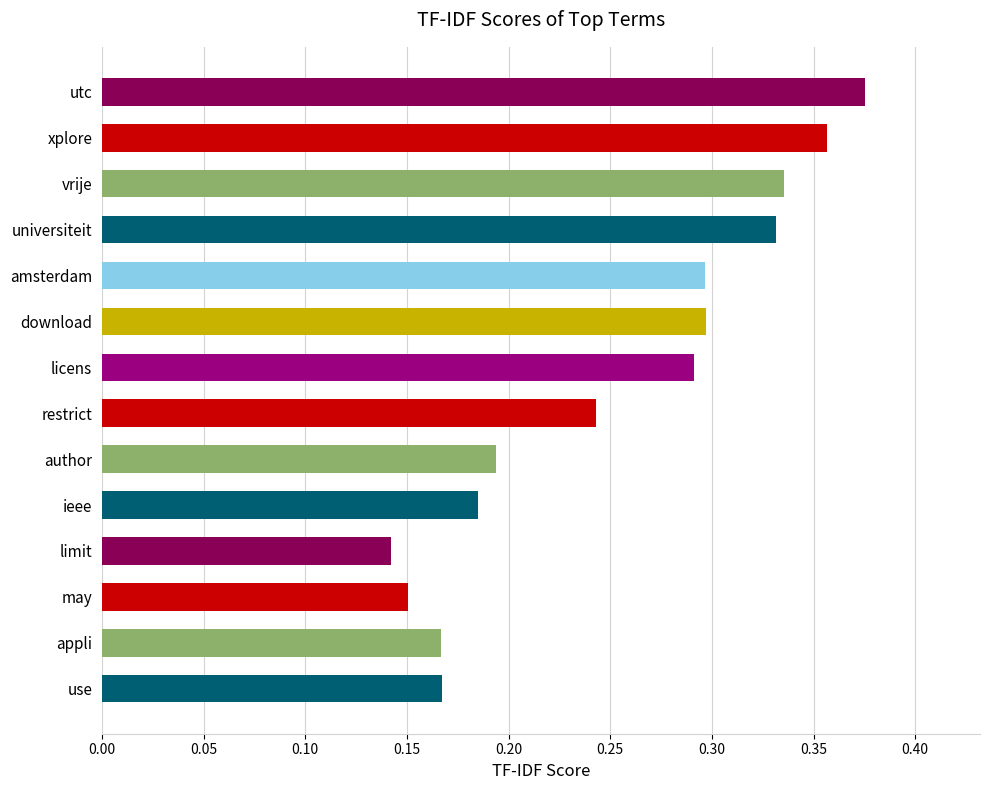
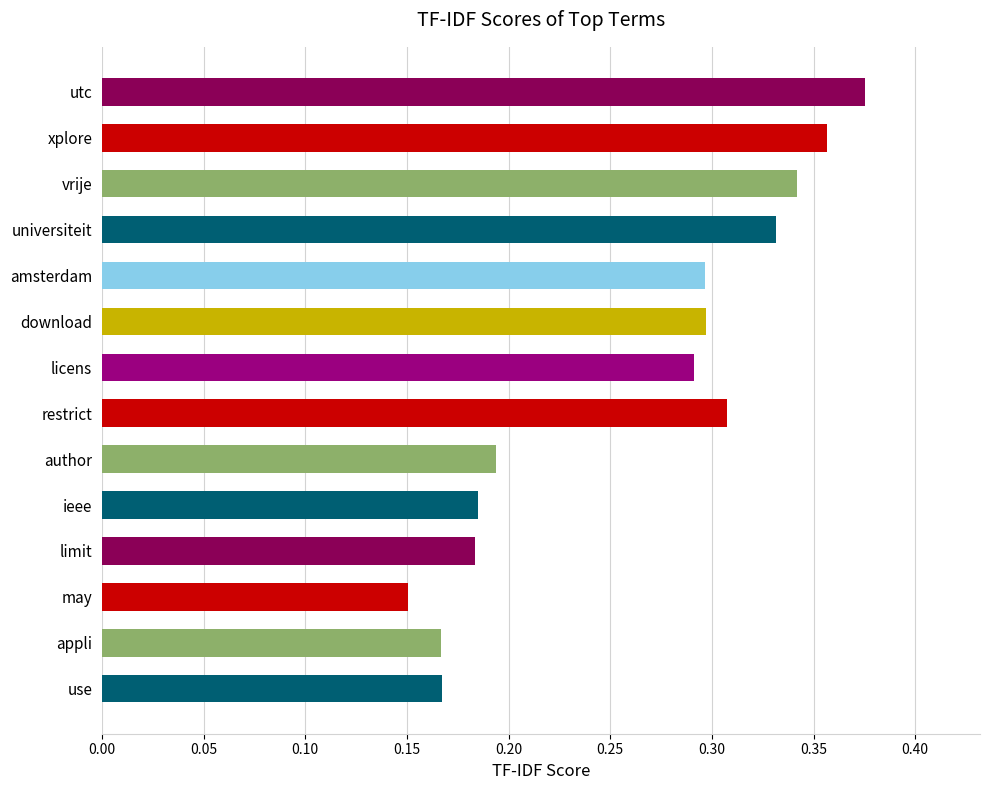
  {
    "utc": 0.376,
    "xplore": 0.356,
-   "vrije": 0.335,
+   "vrije": 0.342,
    "universiteit": 0.332,
    "amsterdam": 0.297,
    "download": 0.297,
    "licens": 0.291,
-   "restrict": 0.243,
+   "restrict": 0.308,
    "author": 0.194,
    "ieee": 0.185,
-   "limit": 0.142,
+   "limit": 0.184,
    "may": 0.151,
    "appli": 0.167,
    "use": 0.167
  }
